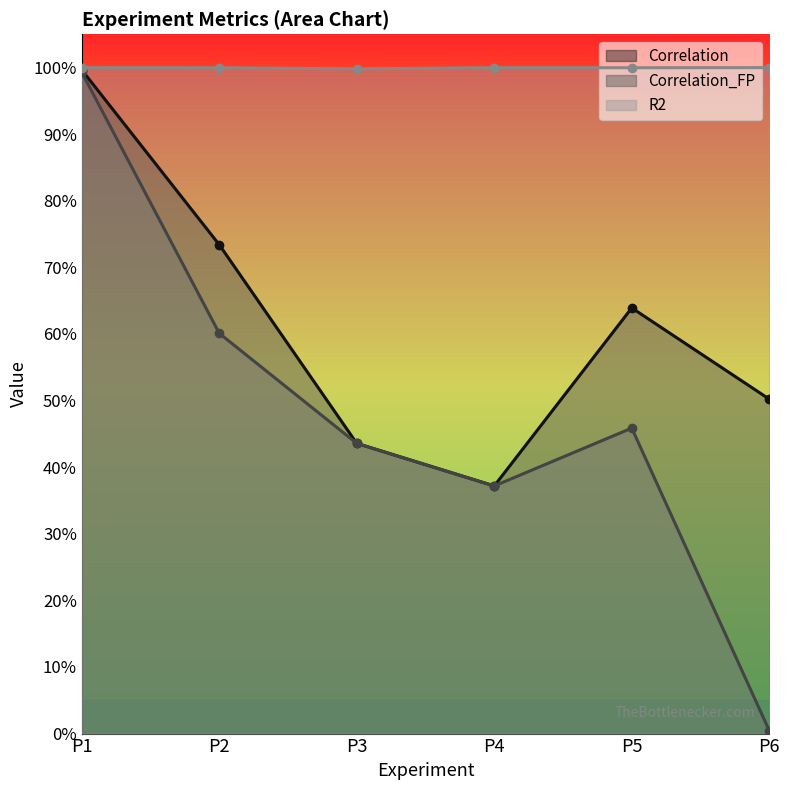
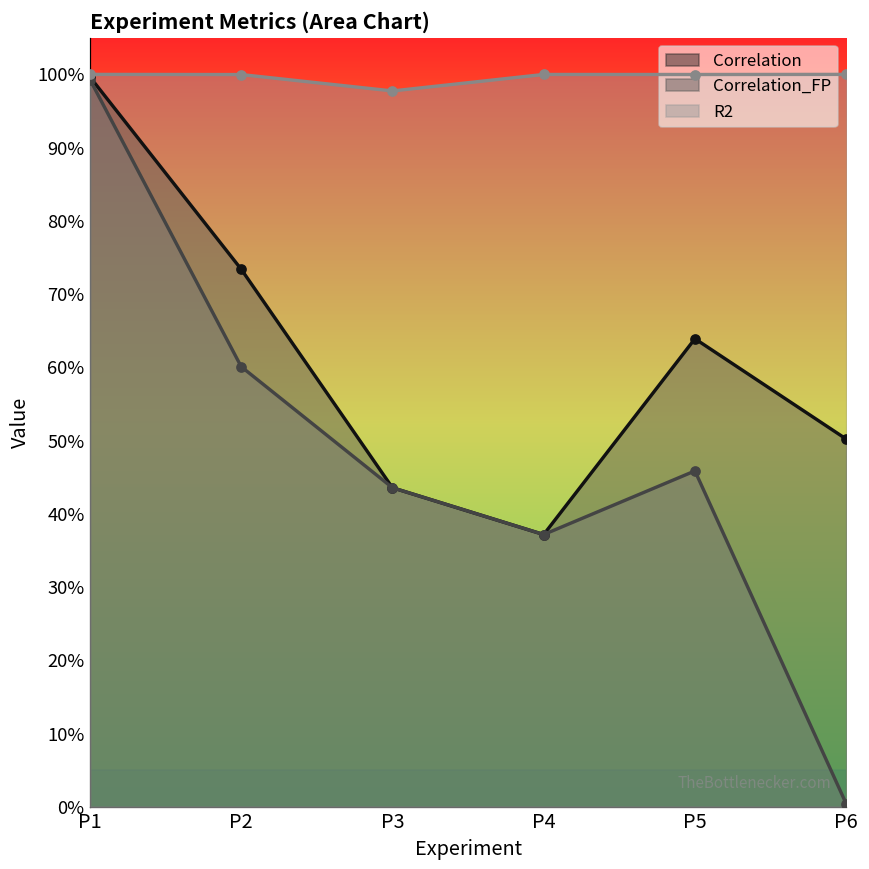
  {
    "R2": {
      "P2": "100%",
-     "P3": "100%",
+     "P3": "98%",
      "P4": "100%",
      "P6": "100%"
    }
  }
